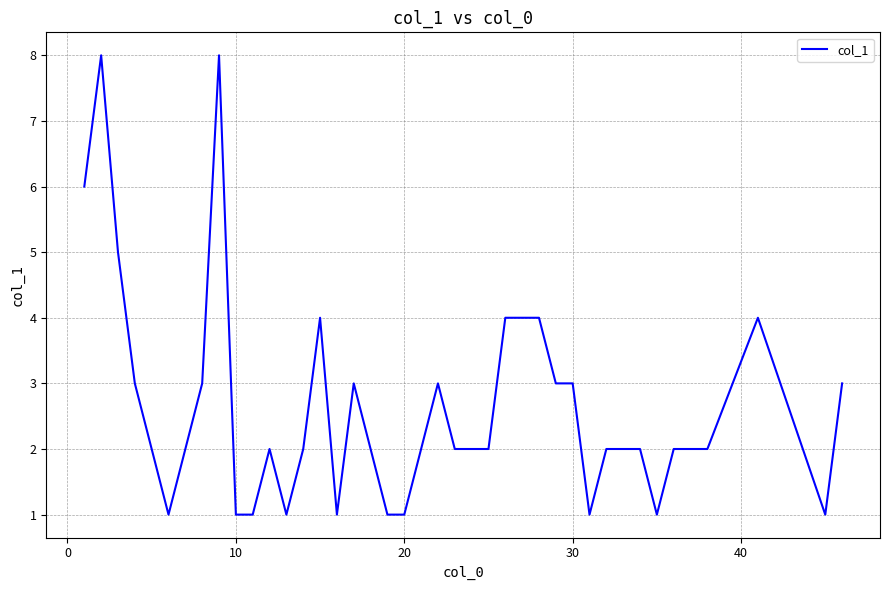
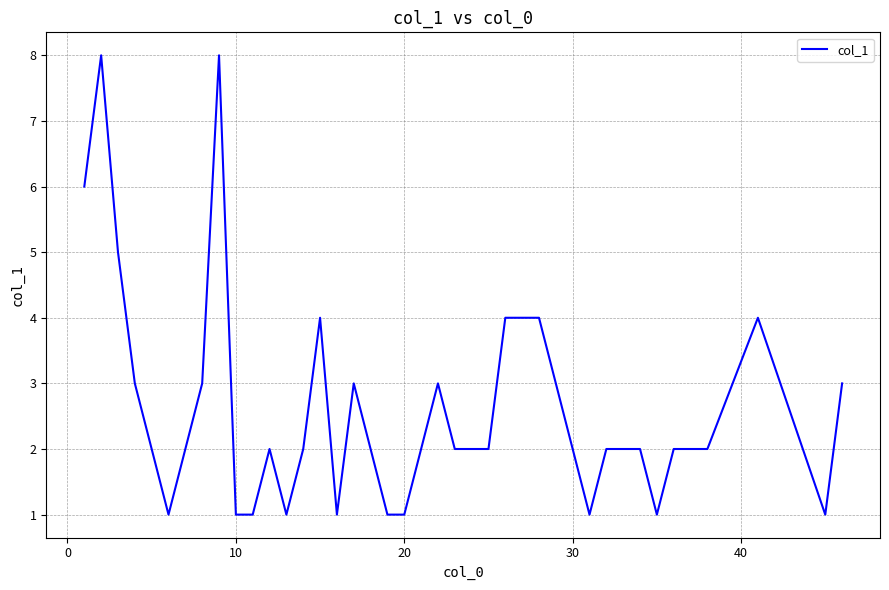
  {
    "10": 1,
    "20": 1,
-   "30": 3
+   "30": 2
  }
